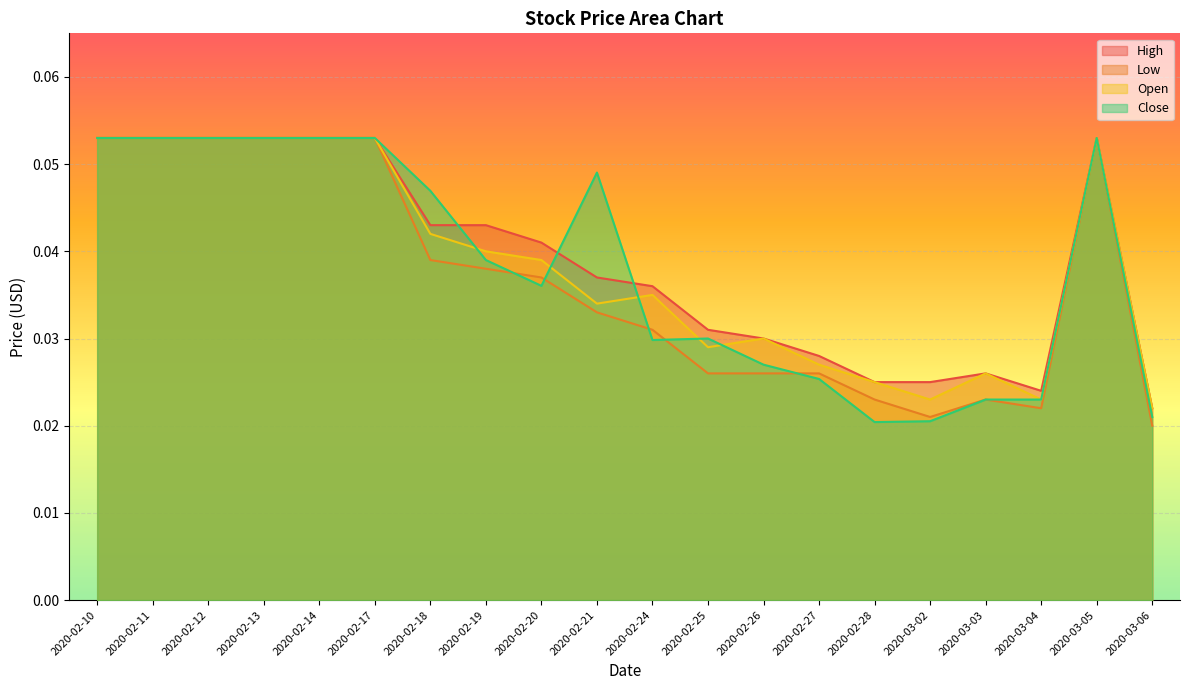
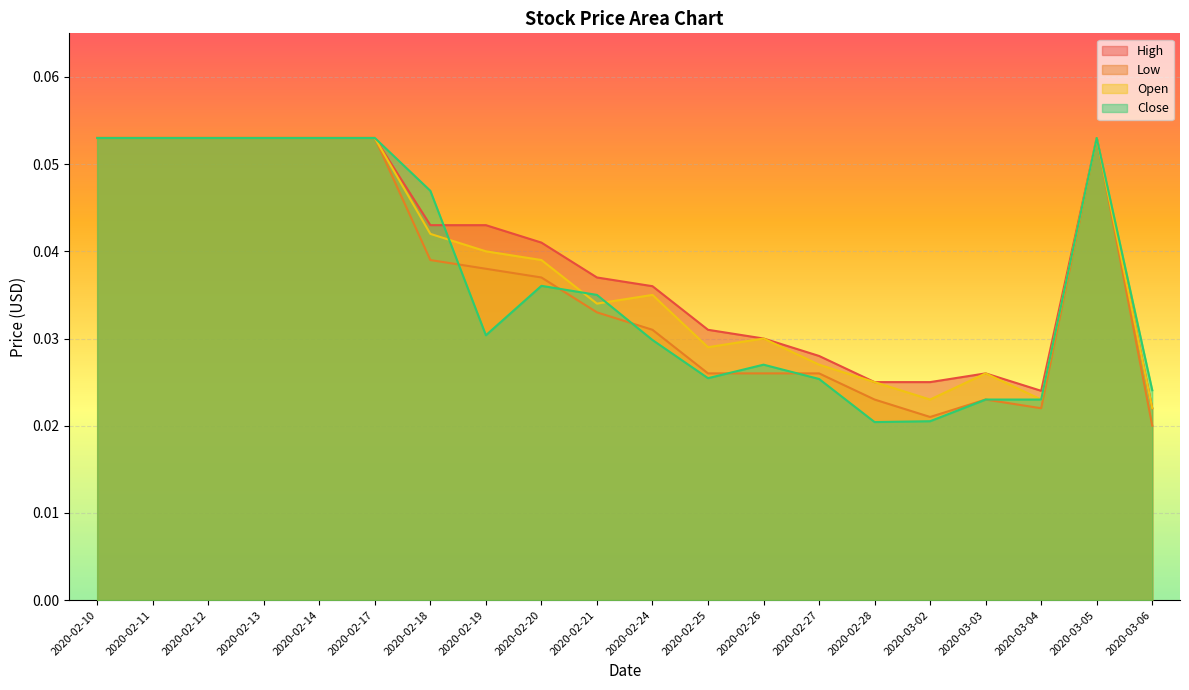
  {
    "Close": {
      "2020-02-18": 0.047,
-     "2020-02-19": 0.039,
+     "2020-02-19": 0.030,
      "2020-02-20": 0.036,
-     "2020-02-21": 0.049,
+     "2020-02-21": 0.035,
      "2020-02-24": 0.030,
-     "2020-02-25": 0.030,
+     "2020-02-25": 0.025,
      "2020-02-26": 0.027,
      "2020-02-27": 0.025,
      "2020-02-28": 0.020,
      "2020-03-02": 0.021,
-     "2020-03-06": 0.021
+     "2020-03-06": 0.024
    }
  }
